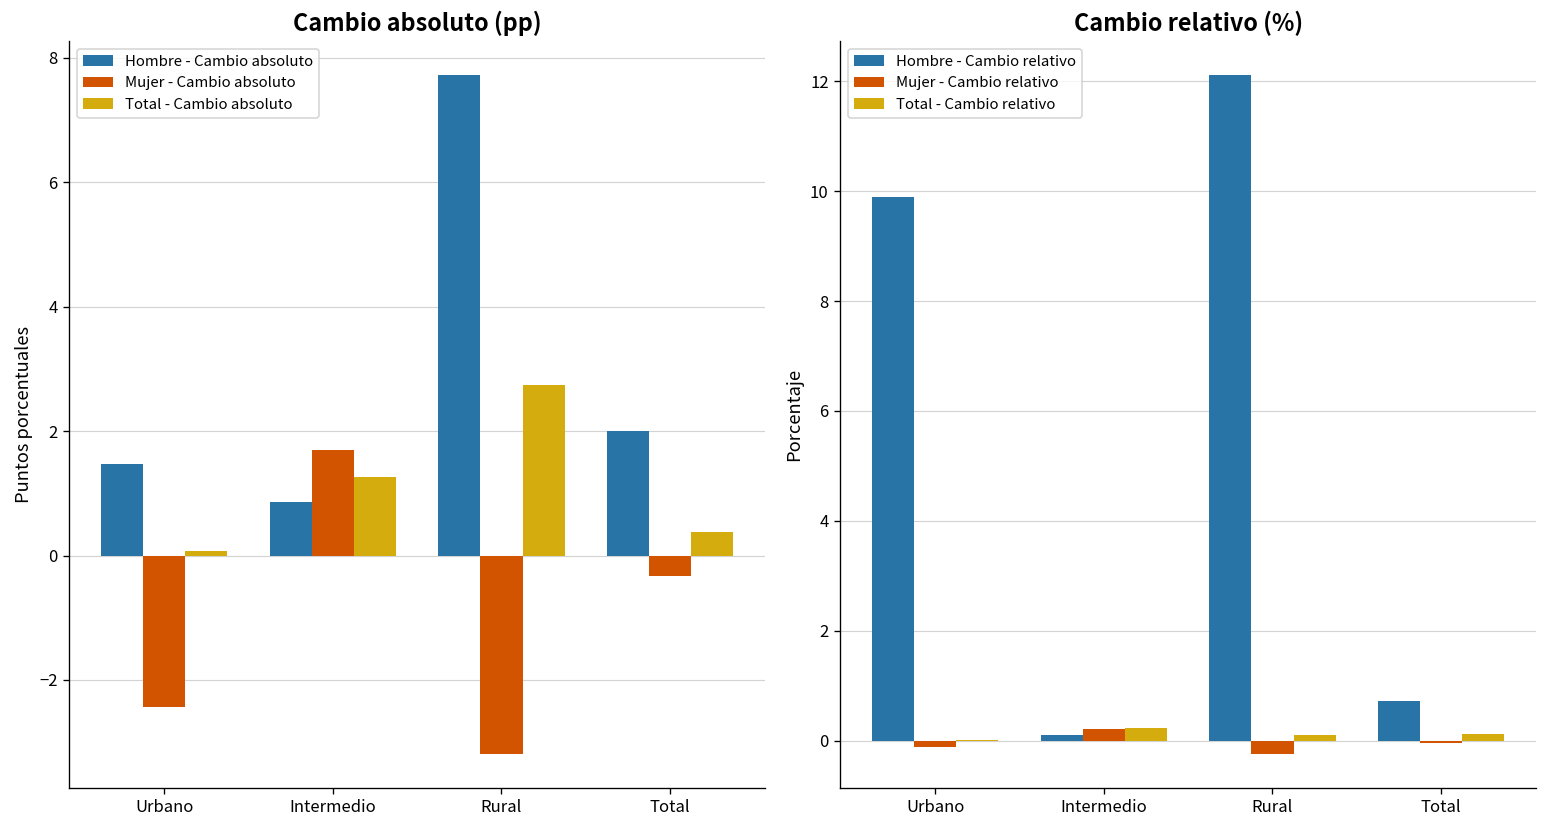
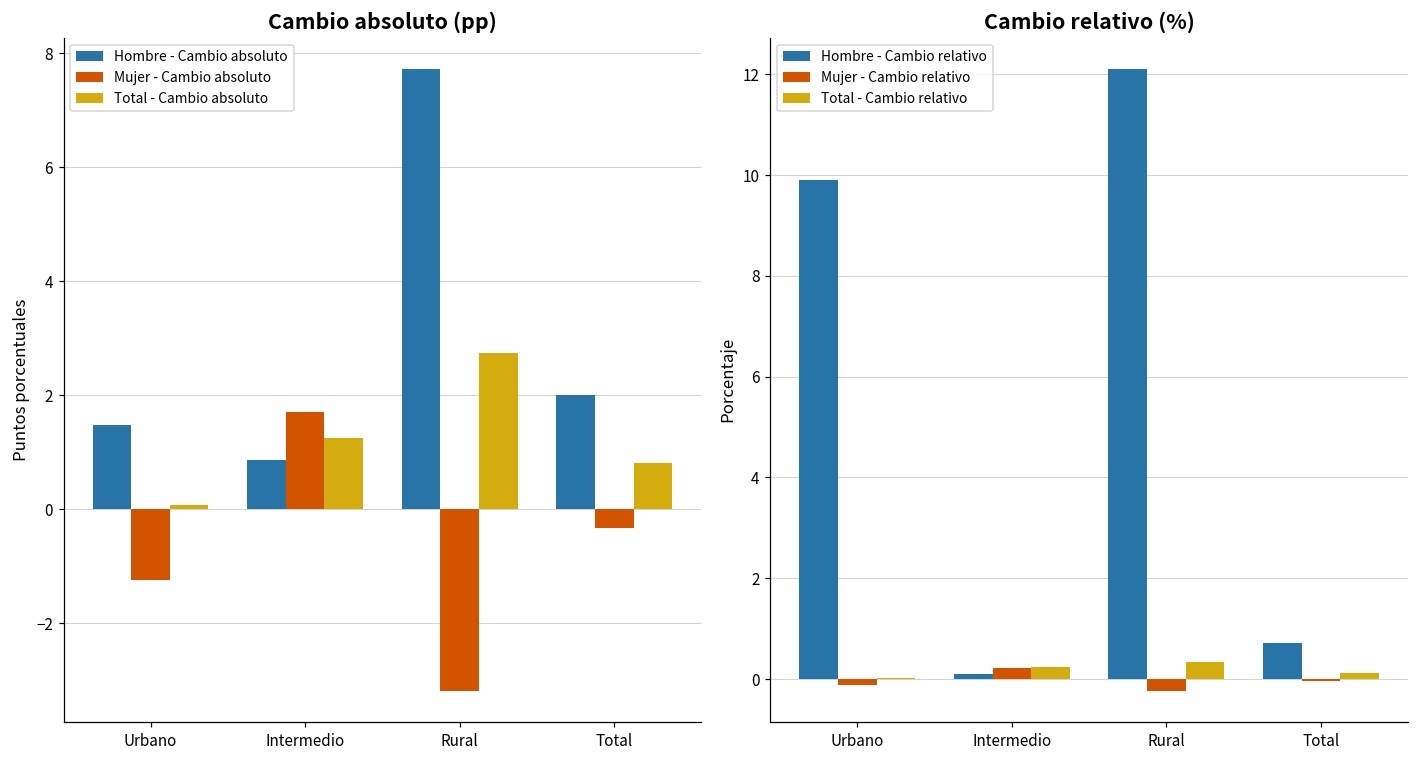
  {
    "Cambio absoluto (pp)": {
      "Hombre - Cambio absoluto": {
        "Urbano": 1.5,
        "Intermedio": 0.9,
        "Rural": 7.7,
        "Total": 2.0
      },
      "Mujer - Cambio absoluto": {
-       "Urbano": -2.4,
+       "Urbano": -1.2,
        "Intermedio": 1.7,
        "Rural": -3.2,
        "Total": -0.3
      },
      "Total - Cambio absoluto": {
        "Urbano": 0.1,
        "Intermedio": 1.3,
        "Rural": 2.7,
-       "Total": 0.4
+       "Total": 0.8
      }
    },
    "Cambio relativo (%)": {
      "Hombre - Cambio relativo": {
        "Urbano": 9.9,
        "Intermedio": 0.1,
        "Rural": 12.1,
        "Total": 0.7
      },
      "Mujer - Cambio relativo": {
        "Urbano": -0.1,
        "Intermedio": 0.2,
        "Rural": -0.2
      },
      "Total - Cambio relativo": {
        "Intermedio": 0.2,
-       "Rural": 0.1,
+       "Rural": 0.3,
        "Total": 0.1
      }
    }
  }
